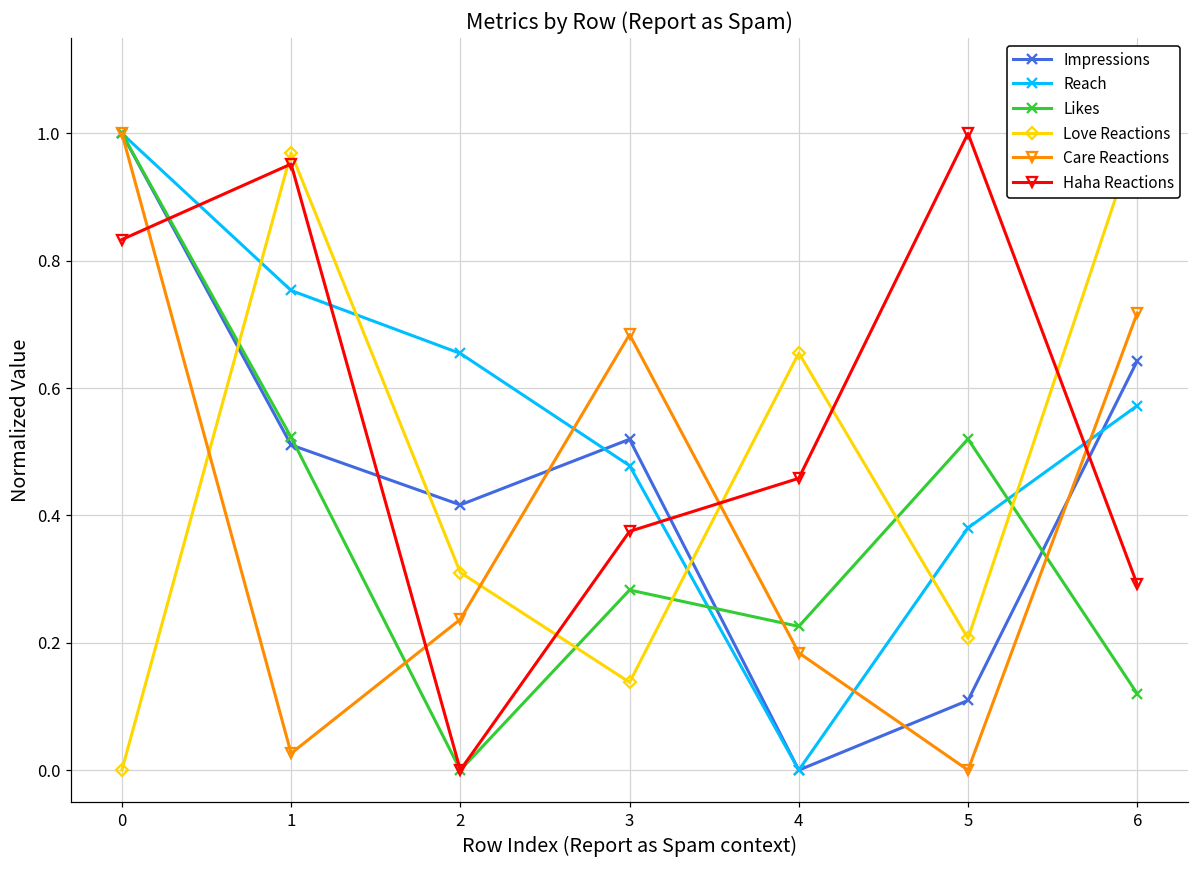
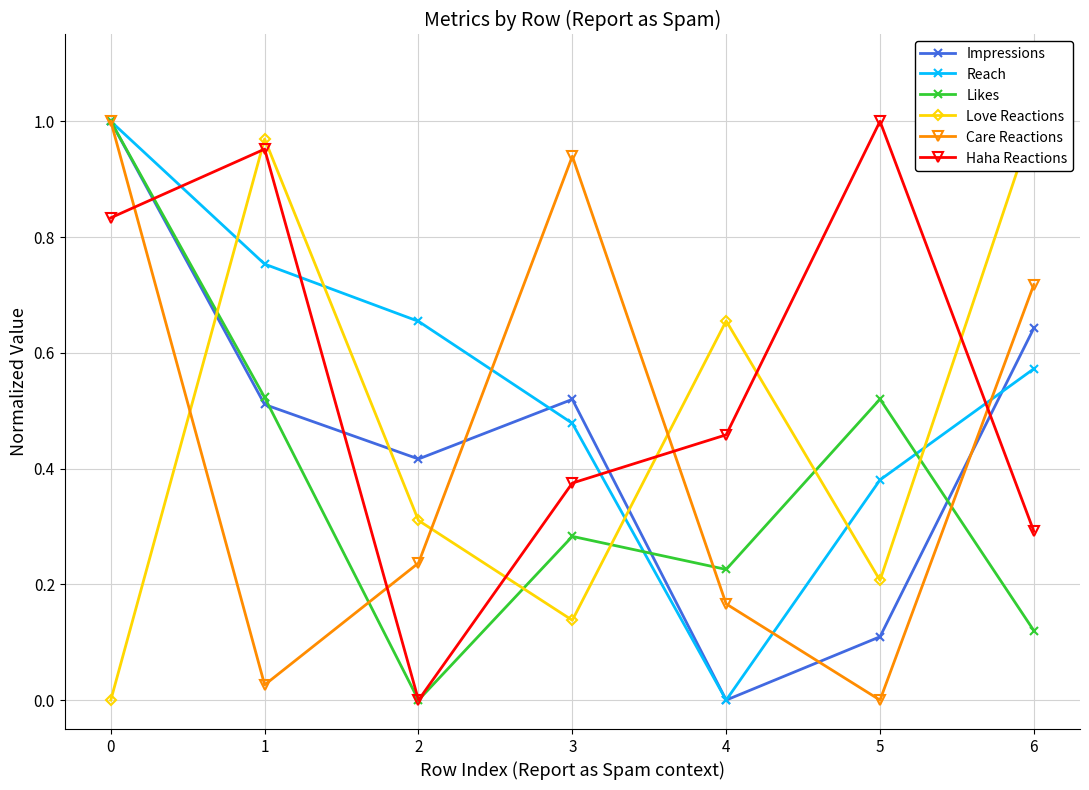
  {
    "Impressions": {
      "1": 0.51,
      "2": 0.42,
      "3": 0.52,
      "5": 0.11,
      "6": 0.64
    },
    "Reach": {
      "1": 0.75,
      "2": 0.65,
      "3": 0.48,
      "5": 0.38,
      "6": 0.57
    },
    "Likes": {
      "1": 0.52,
      "3": 0.28,
      "4": 0.23,
      "5": 0.52,
      "6": 0.12
    },
    "Love Reactions": {
      "0": 0.00,
      "1": 0.97,
      "2": 0.31,
      "3": 0.14,
      "4": 0.66,
      "5": 0.21
    },
    "Care Reactions": {
      "1": 0.03,
      "2": 0.24,
-     "3": 0.68,
-     "4": 0.18,
+     "3": 0.94,
+     "4": 0.17,
      "5": 0.00,
      "6": 0.72
    },
    "Haha Reactions": {
      "0": 0.83,
      "1": 0.95,
      "3": 0.37,
      "4": 0.46,
      "5": 1.00,
      "6": 0.29
    }
  }
